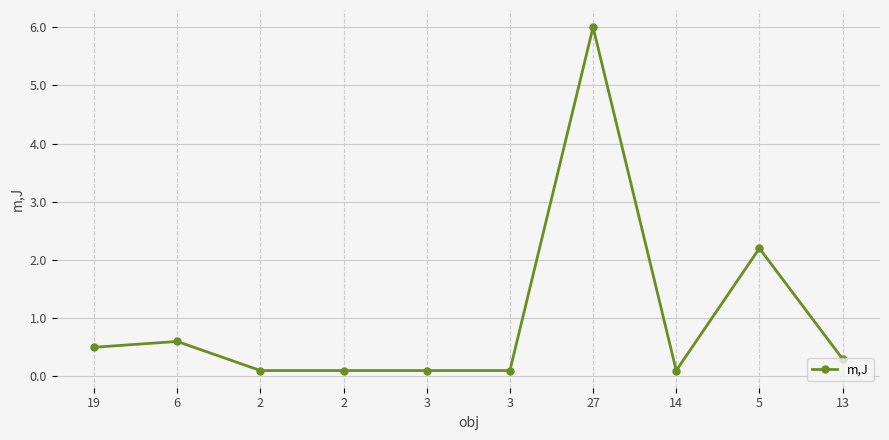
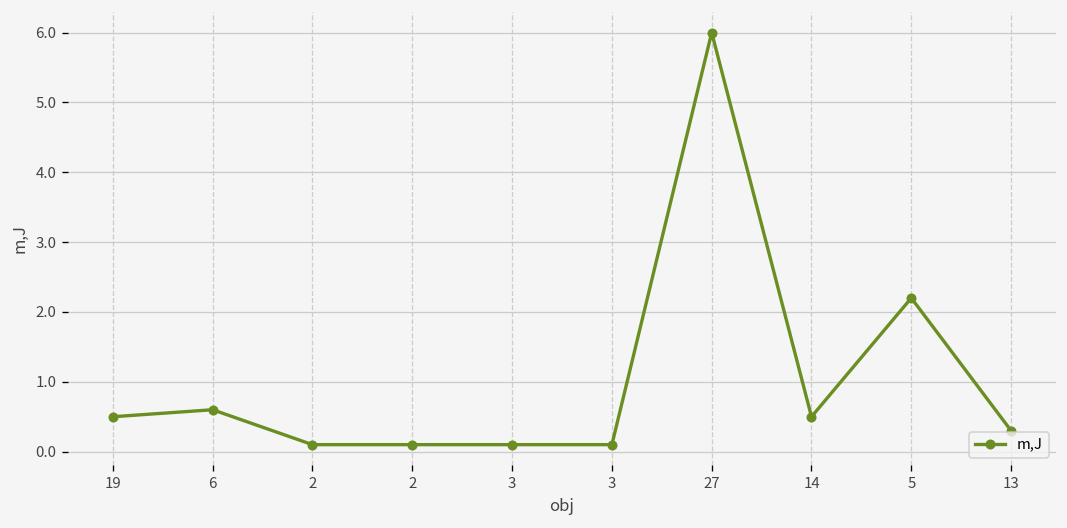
  {
    "19": 0.5,
    "6": 0.6,
    "27": 6.0,
-   "14": 0.1,
+   "14": 0.5,
    "5": 2.2
  }
